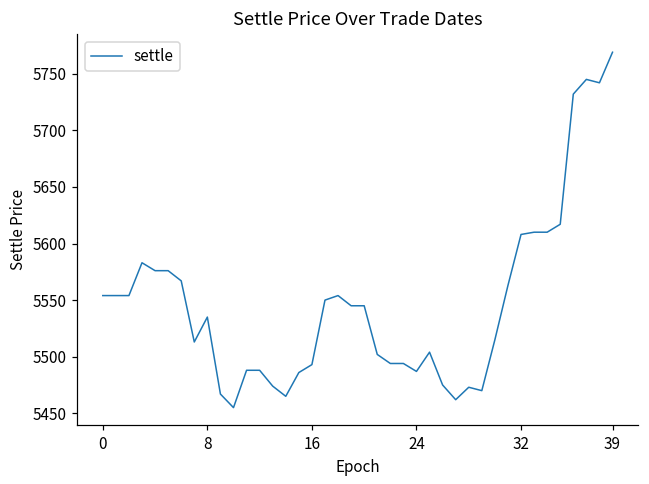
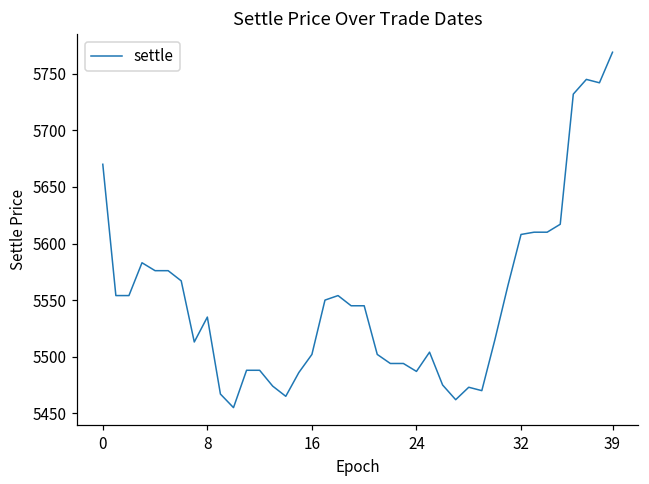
  {
-   "0": 5554,
+   "0": 5670,
    "8": 5535,
-   "16": 5493,
+   "16": 5502,
    "24": 5487,
    "32": 5608,
    "39": 5769
  }
